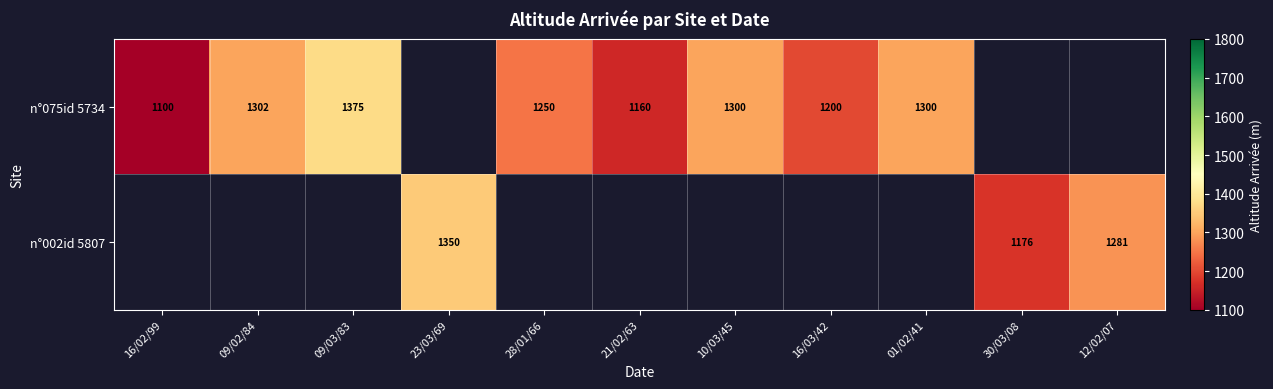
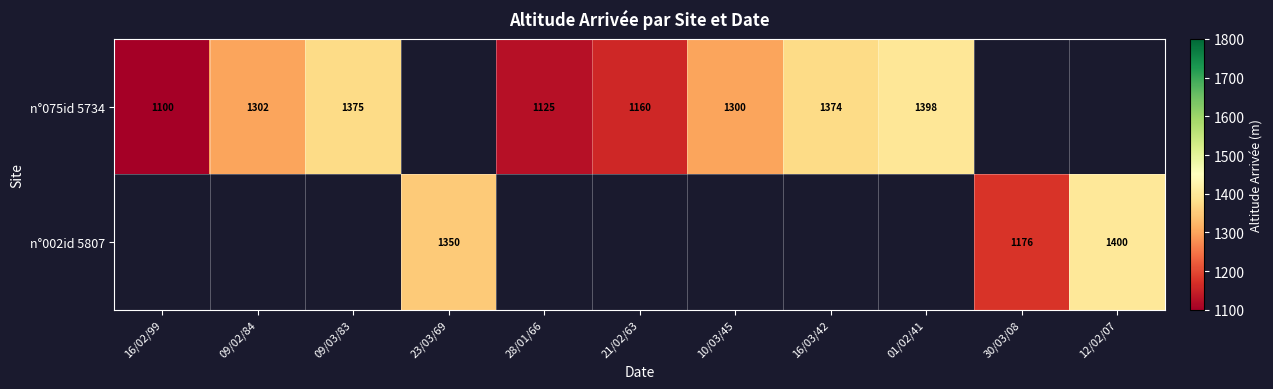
  {
    "n°075id 5734": {
      "16/02/99": 1100,
      "09/02/84": 1302,
      "09/03/83": 1375,
-     "28/01/66": 1250,
+     "28/01/66": 1125,
      "21/02/63": 1160,
      "10/03/45": 1300,
-     "16/03/42": 1200,
-     "01/02/41": 1300
+     "16/03/42": 1374,
+     "01/02/41": 1398
    },
    "n°002id 5807": {
      "23/03/69": 1350,
      "30/03/08": 1176,
-     "12/02/07": 1281
+     "12/02/07": 1400
    }
  }
